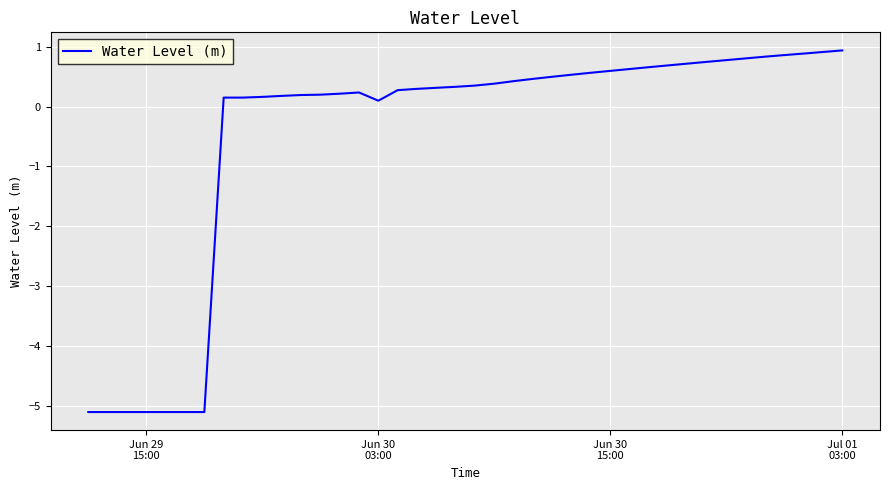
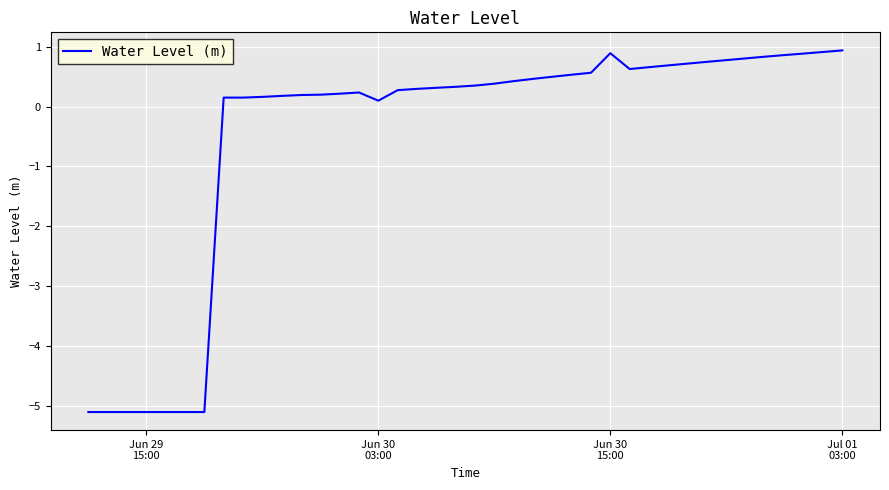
  {
    "Jun 29 15:00": -5.1,
    "Jun 30 03:00": 0.1,
-   "Jun 30 15:00": 0.6,
+   "Jun 30 15:00": 0.9,
    "Jul 01 03:00": 0.9
  }
